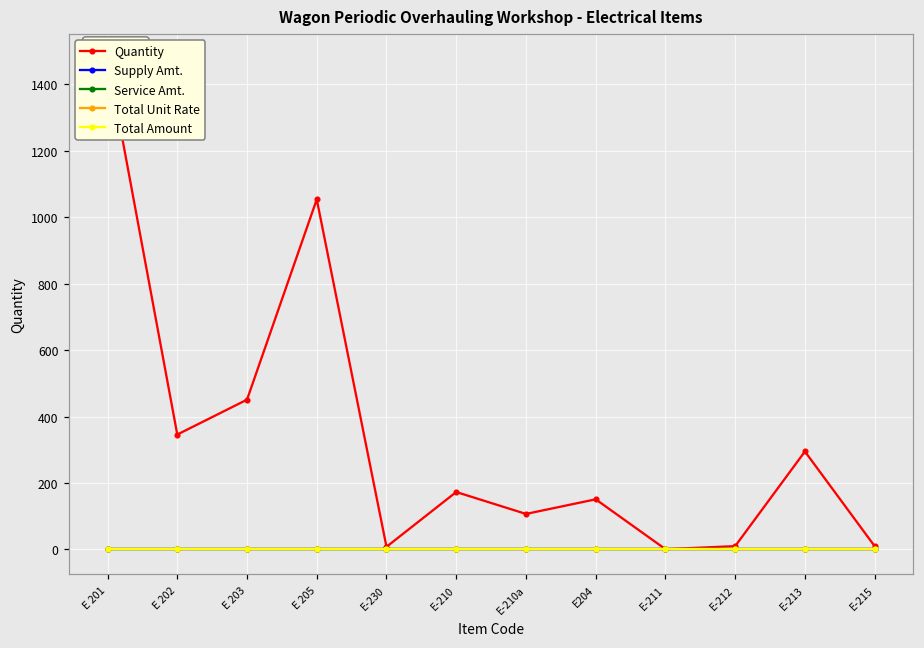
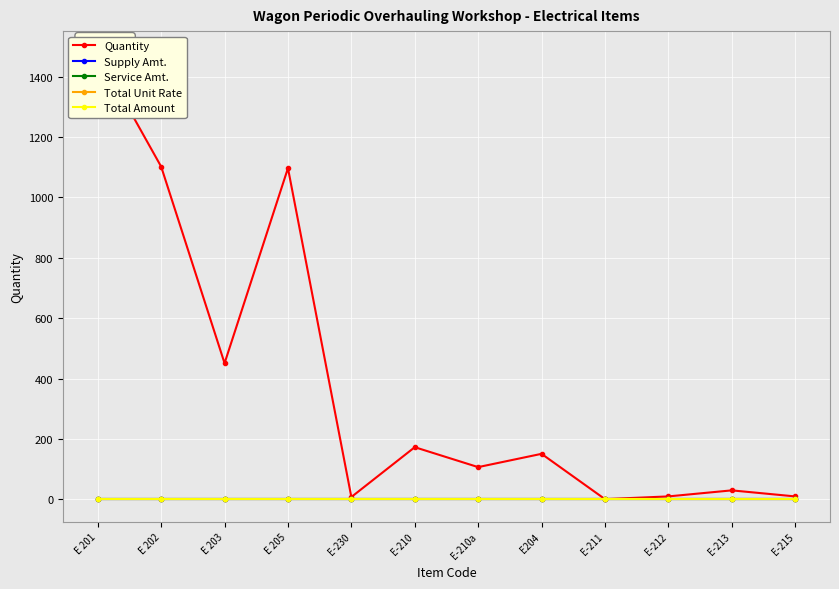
  {
    "Quantity": {
-     "E 202": 350,
+     "E 202": 1100,
      "E 203": 450,
-     "E 205": 1050,
+     "E 205": 1100,
      "E-210": 170,
      "E-210a": 110,
      "E204": 150,
      "E-212": 10,
-     "E-213": 300,
+     "E-213": 30,
      "E-215": 10
    },
    "Total Amount": {
      "E 201": 0,
      "E 202": 0,
      "E 203": 0,
      "E 205": 0,
      "E-210": 0,
      "E-210a": 0,
      "E204": 0,
      "E-212": 0,
      "E-213": 0,
      "E-215": 0
    }
  }
